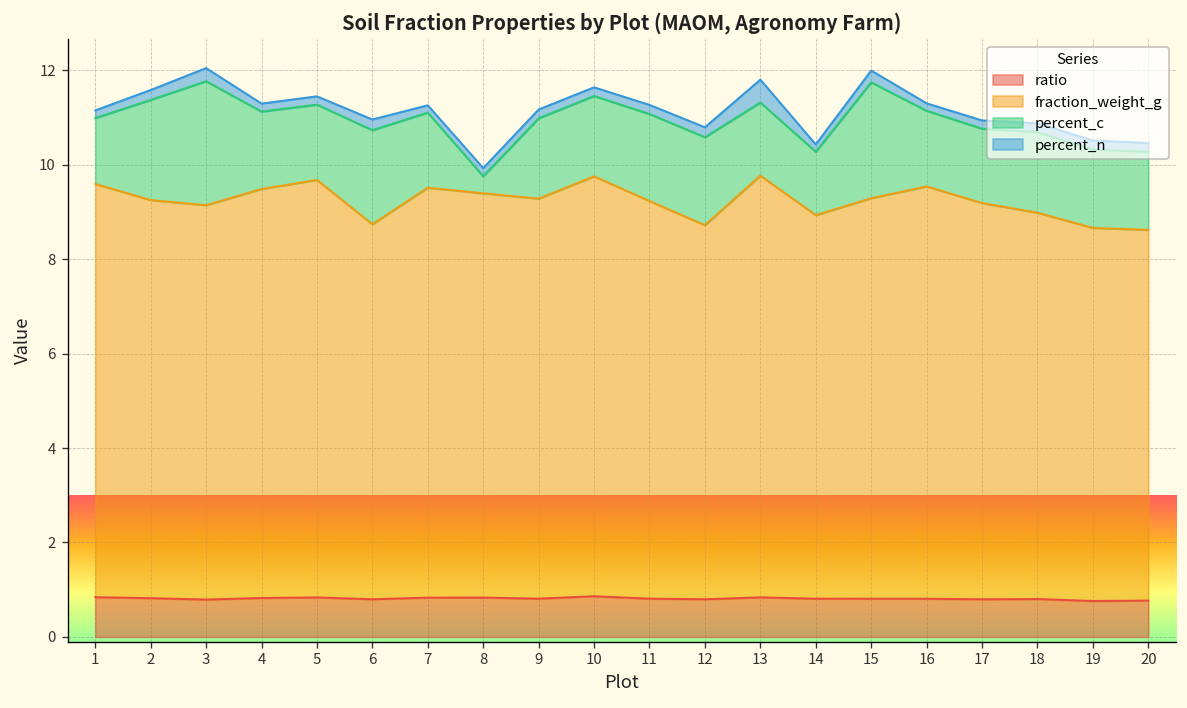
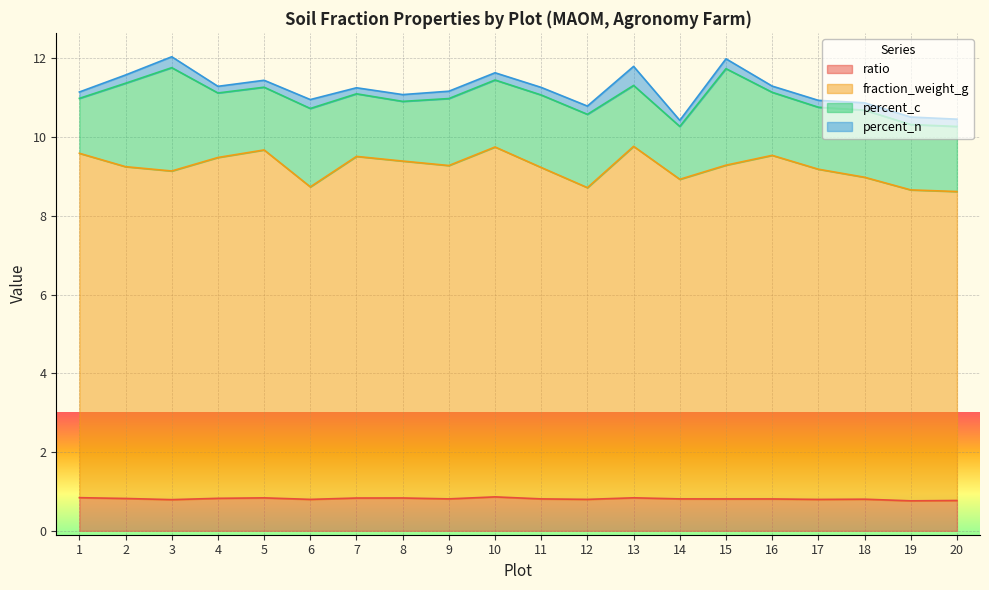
  {
    "ratio": {
      "1": 0.8,
      "2": 0.8,
      "3": 0.8,
      "4": 0.8,
      "5": 0.8,
      "6": 0.8,
      "7": 0.8,
      "8": 0.8,
      "9": 0.8,
      "10": 0.9,
      "11": 0.8,
      "12": 0.8,
      "13": 0.8,
      "14": 0.8,
      "15": 0.8,
      "16": 0.8,
      "17": 0.8,
      "18": 0.8,
      "19": 0.8,
      "20": 0.8
    },
    "fraction_weight_g": {
      "1": 8.8,
      "2": 8.4,
      "3": 8.4,
      "4": 8.7,
      "5": 8.8,
      "6": 7.9,
      "7": 8.7,
      "8": 8.6,
      "9": 8.5,
      "10": 8.9,
      "11": 8.4,
      "12": 7.9,
      "13": 8.9,
      "14": 8.1,
      "15": 8.5,
      "16": 8.7,
      "17": 8.4,
      "18": 8.2,
      "19": 7.9,
      "20": 7.8
    },
    "percent_c": {
      "1": 1.4,
      "2": 2.1,
      "3": 2.6,
      "4": 1.6,
      "5": 1.6,
      "6": 2.0,
      "7": 1.6,
-     "8": 0.4,
+     "8": 1.5,
      "9": 1.7,
      "10": 1.7,
      "11": 1.8,
      "12": 1.9,
      "13": 1.5,
      "14": 1.3,
      "15": 2.5,
      "16": 1.6,
      "17": 1.6
    },
    "percent_n": {
      "1": 0.2,
      "2": 0.2,
      "3": 0.3,
      "4": 0.2,
      "5": 0.2,
      "6": 0.2,
      "7": 0.2,
      "8": 0.2,
      "9": 0.2,
      "10": 0.2,
      "11": 0.2,
      "12": 0.2,
      "13": 0.5,
      "14": 0.2,
      "15": 0.3,
      "16": 0.2,
      "17": 0.2
    }
  }
